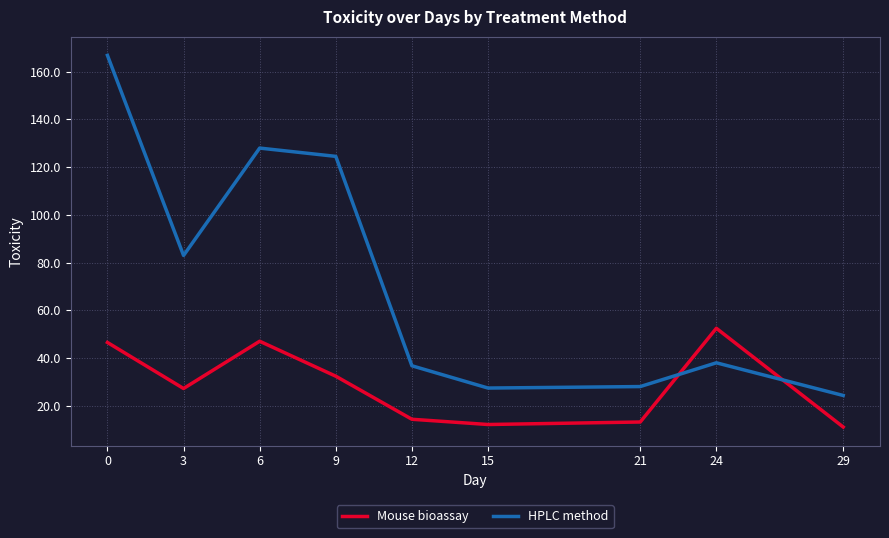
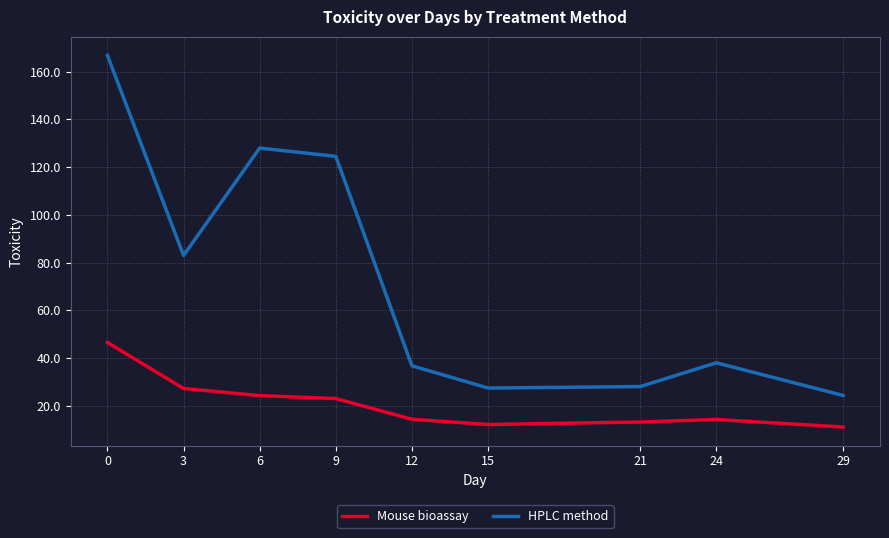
  {
    "Mouse bioassay": {
      "0": 46,
      "3": 27,
-     "6": 47,
-     "9": 32,
+     "6": 24,
+     "9": 23,
      "12": 14,
      "15": 12,
      "21": 13,
-     "24": 52,
+     "24": 14,
      "29": 11
    },
    "HPLC method": {
      "0": 167,
      "3": 83,
      "6": 128,
      "9": 124,
      "12": 37,
      "15": 27,
      "21": 28,
      "24": 38,
      "29": 24
    }
  }
